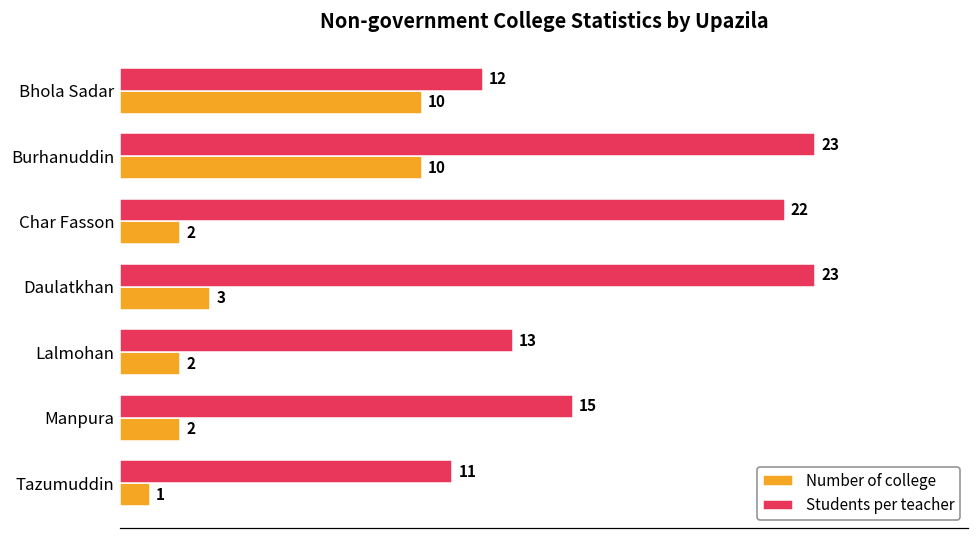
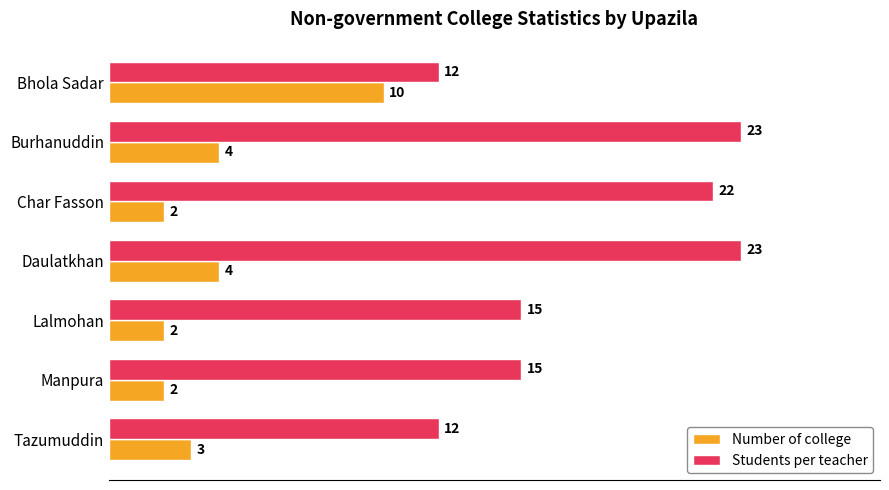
  {
    "Number of college": {
      "Bhola Sadar": 10,
-     "Burhanuddin": 10,
+     "Burhanuddin": 4,
      "Char Fasson": 2,
-     "Daulatkhan": 3,
+     "Daulatkhan": 4,
      "Lalmohan": 2,
      "Manpura": 2,
-     "Tazumuddin": 1
+     "Tazumuddin": 3
    },
    "Students per teacher": {
      "Bhola Sadar": 12,
      "Burhanuddin": 23,
      "Char Fasson": 22,
      "Daulatkhan": 23,
-     "Lalmohan": 13,
+     "Lalmohan": 15,
      "Manpura": 15,
-     "Tazumuddin": 11
+     "Tazumuddin": 12
    }
  }
